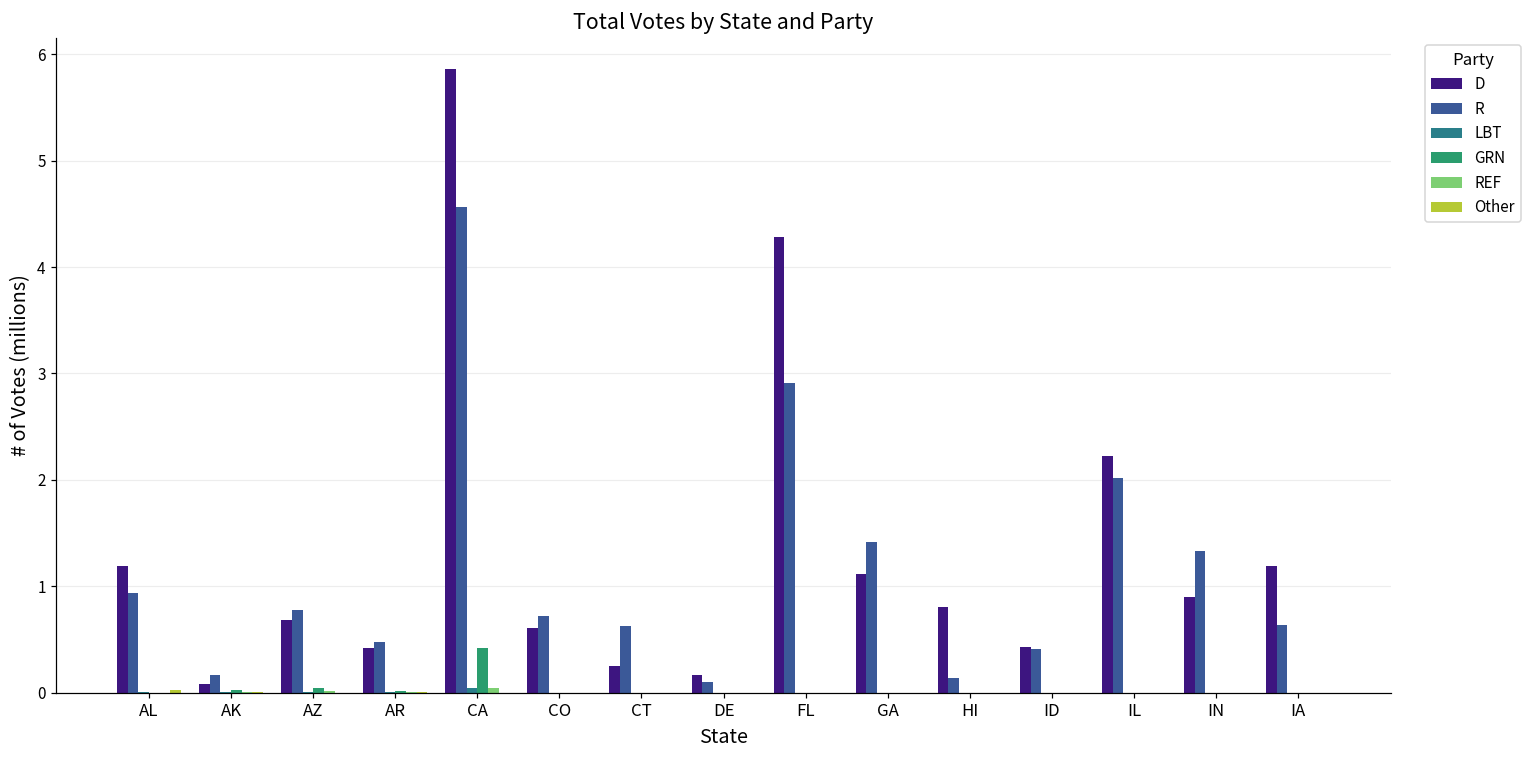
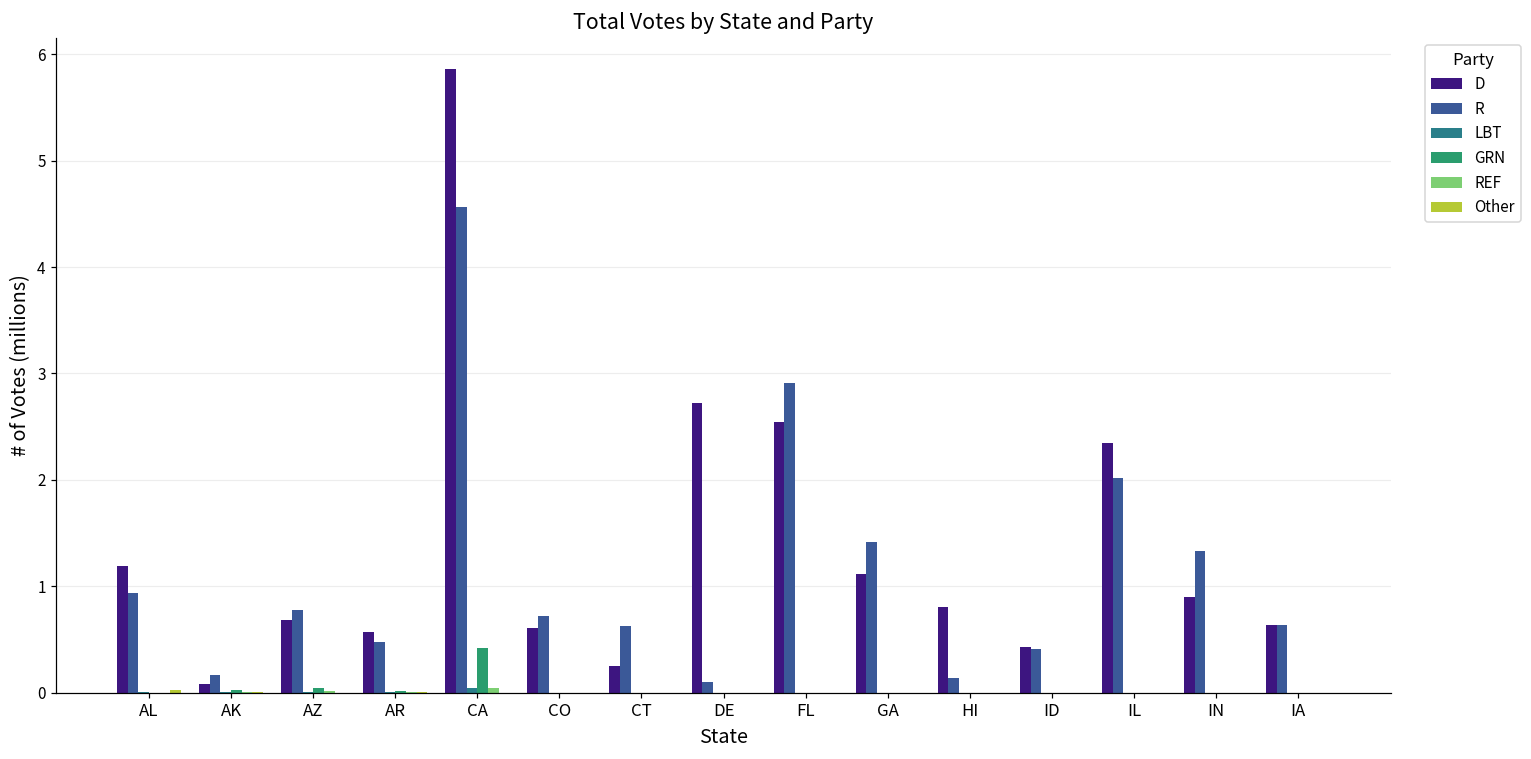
  {
    "D": {
      "AL": 1.2,
      "AK": 0.1,
      "AZ": 0.7,
-     "AR": 0.4,
+     "AR": 0.6,
      "CA": 5.9,
      "CO": 0.6,
      "CT": 0.3,
-     "DE": 0.2,
-     "FL": 4.3,
+     "DE": 2.7,
+     "FL": 2.5,
      "GA": 1.1,
      "HI": 0.8,
      "ID": 0.4,
-     "IL": 2.2,
+     "IL": 2.3,
      "IN": 0.9,
-     "IA": 1.2
+     "IA": 0.6
    },
    "REF": {
      "AL": 0.0,
      "CA": 0.0,
      "CO": 0.0,
      "CT": 0.0,
      "DE": 0.0,
      "FL": 0.0,
      "GA": 0.0,
      "HI": 0.0,
      "ID": 0.0,
      "IL": 0.0,
      "IN": 0.0,
      "IA": 0.0
    },
    "Other": {
      "AL": 0.0,
      "CA": 0.0,
      "CO": 0.0,
      "CT": 0.0,
      "DE": 0.0,
      "FL": 0.0,
      "GA": 0.0,
      "HI": 0.0,
      "ID": 0.0,
      "IL": 0.0,
      "IN": 0.0,
      "IA": 0.0
    }
  }
